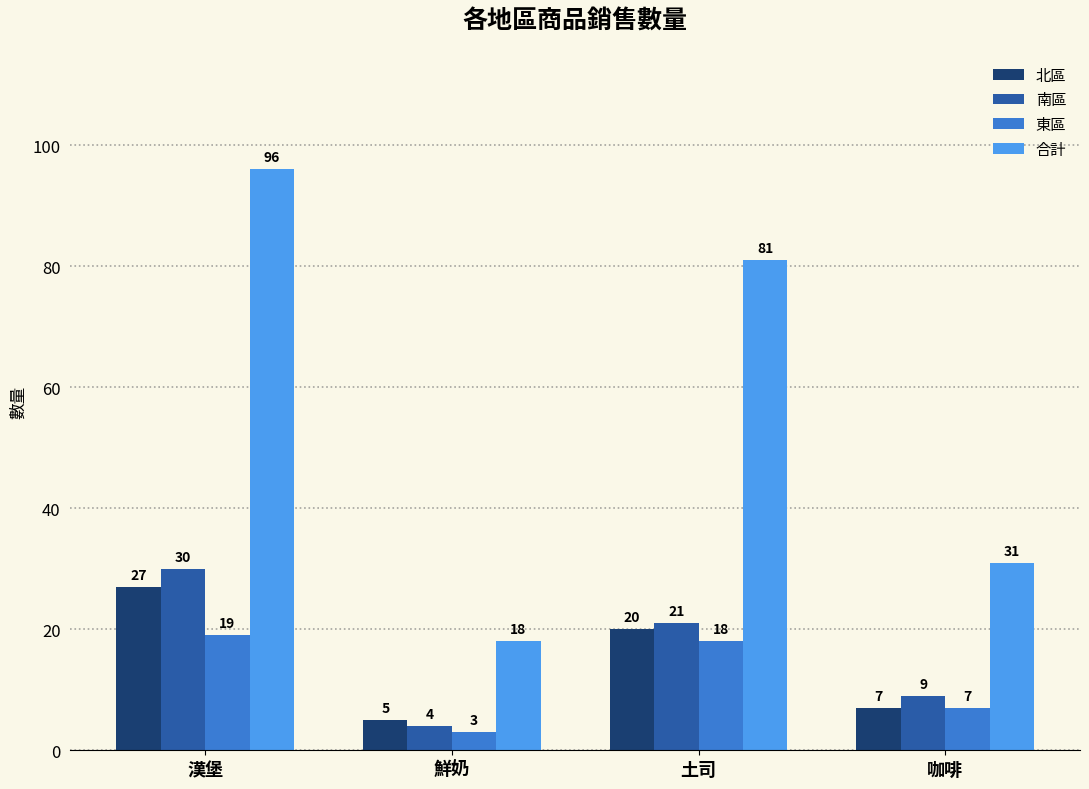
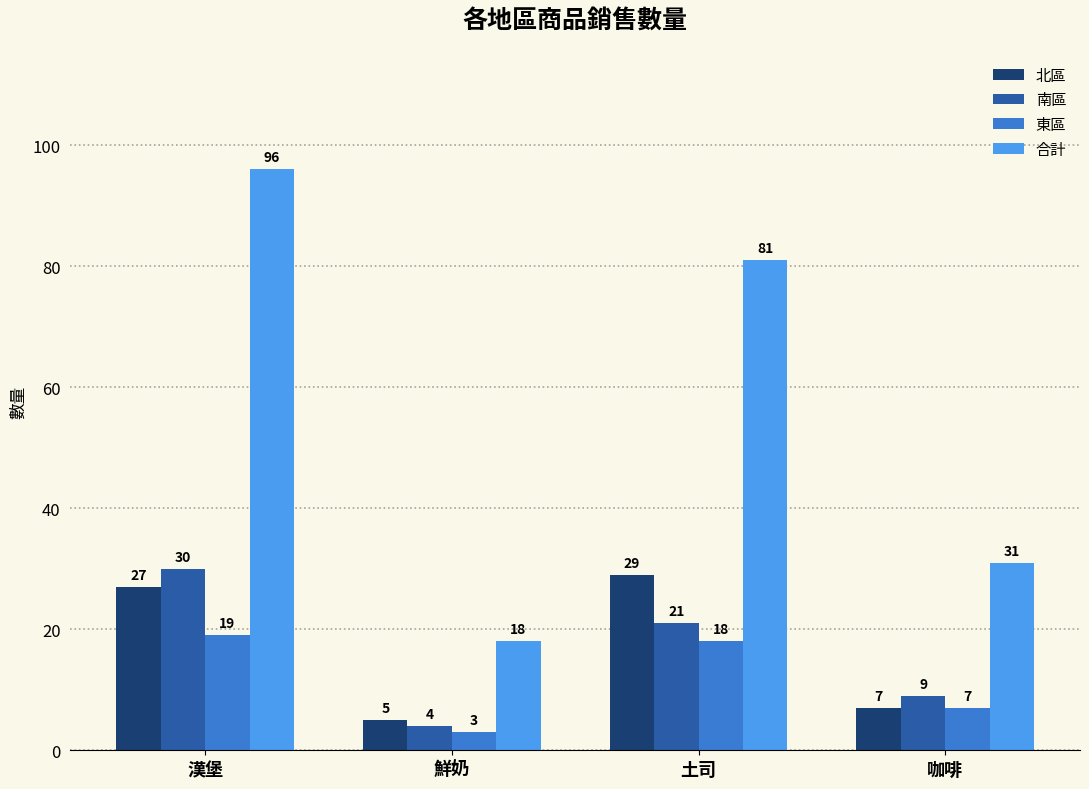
  {
    "北區": {
      "漢堡": 27,
      "鮮奶": 5,
-     "土司": 20,
+     "土司": 29,
      "咖啡": 7
    }
  }
